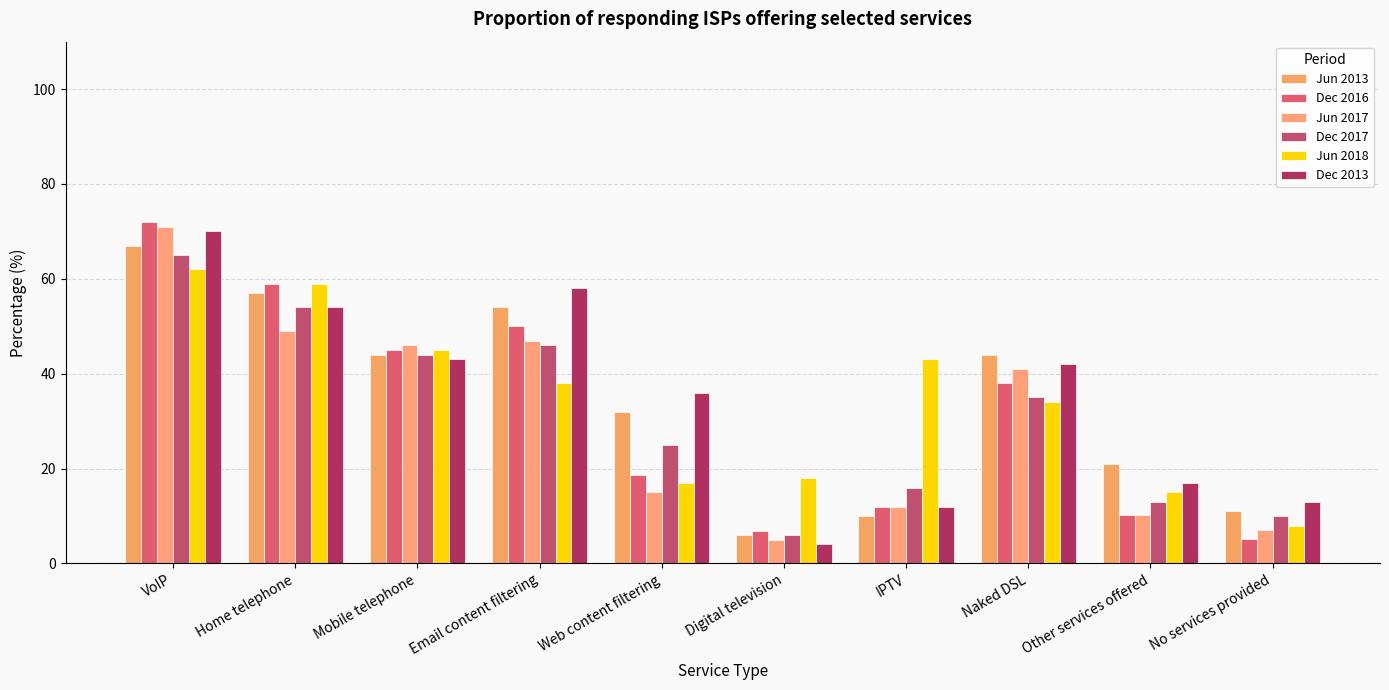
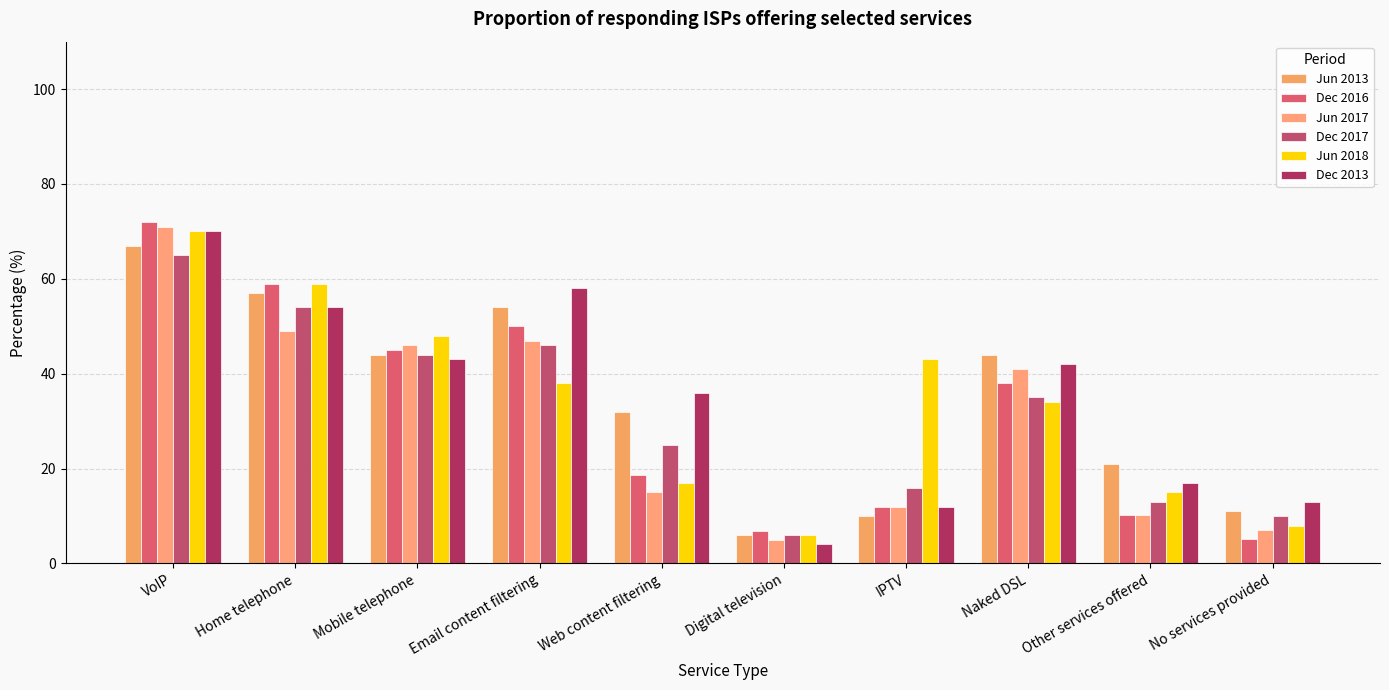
  {
    "Jun 2018": {
-     "VoIP": 62,
+     "VoIP": 70,
      "Home telephone": 59,
-     "Mobile telephone": 45,
+     "Mobile telephone": 48,
      "Email content filtering": 38,
      "Web content filtering": 17,
-     "Digital television": 18,
+     "Digital television": 6,
      "IPTV": 43,
      "Naked DSL": 34,
      "Other services offered": 15,
      "No services provided": 8
    }
  }
